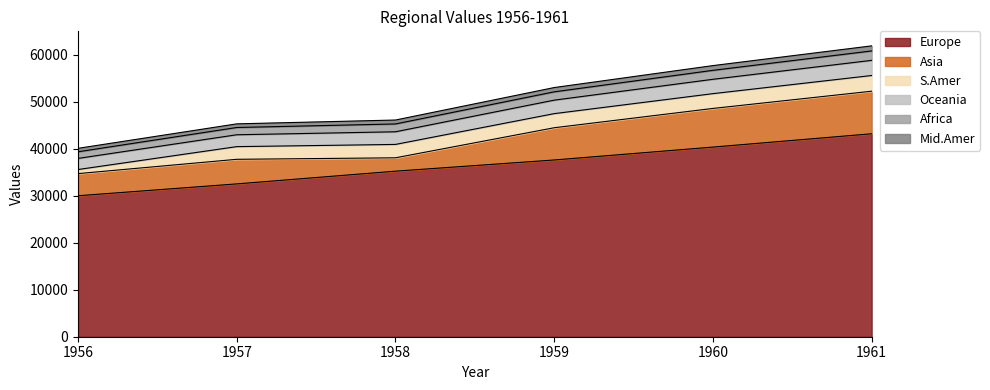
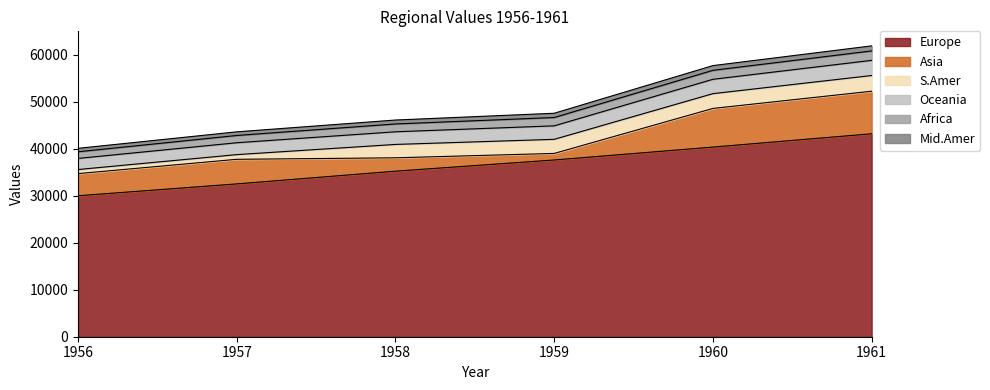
  {
    "Europe": {
      "1956": 30000,
      "1957": 33000,
      "1958": 35000,
      "1959": 38000,
      "1960": 40000,
      "1961": 43000
    },
    "Asia": {
      "1956": 5000,
      "1957": 5000,
      "1958": 3000,
-     "1959": 7000,
+     "1959": 1000,
      "1960": 8000,
      "1961": 9000
    },
    "S.Amer": {
      "1956": 1000,
-     "1957": 3000,
+     "1957": 1000,
      "1958": 3000,
      "1959": 3000,
      "1960": 3000,
      "1961": 3000
    }
  }
